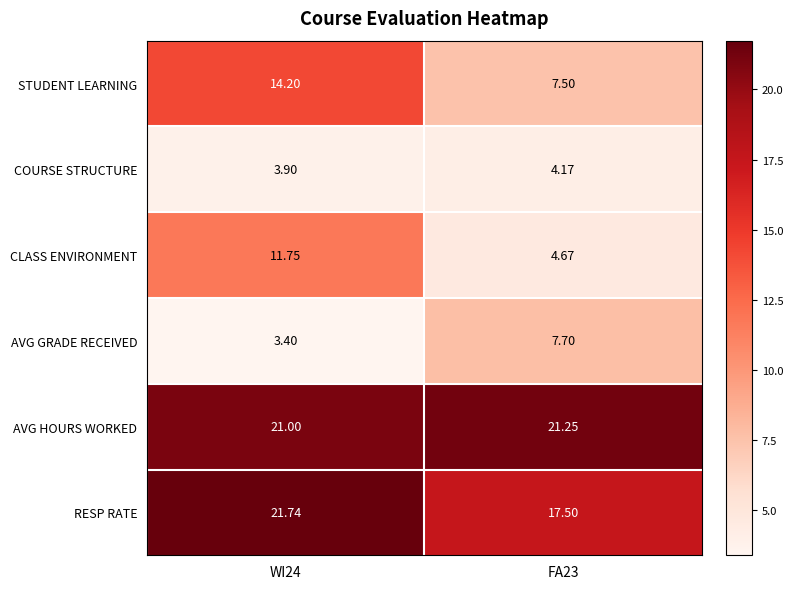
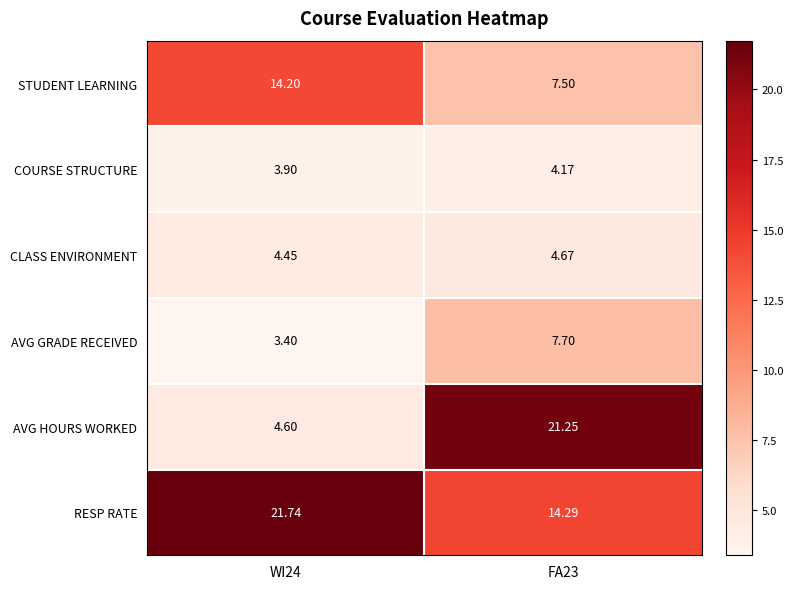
  {
    "STUDENT LEARNING": {
      "WI24": 14.20,
      "FA23": 7.50
    },
    "COURSE STRUCTURE": {
      "WI24": 3.90,
      "FA23": 4.17
    },
    "CLASS ENVIRONMENT": {
-     "WI24": 11.75,
+     "WI24": 4.45,
      "FA23": 4.67
    },
    "AVG GRADE RECEIVED": {
      "WI24": 3.40,
      "FA23": 7.70
    },
    "AVG HOURS WORKED": {
-     "WI24": 21.00,
+     "WI24": 4.60,
      "FA23": 21.25
    },
    "RESP RATE": {
      "WI24": 21.74,
-     "FA23": 17.50
+     "FA23": 14.29
    }
  }
